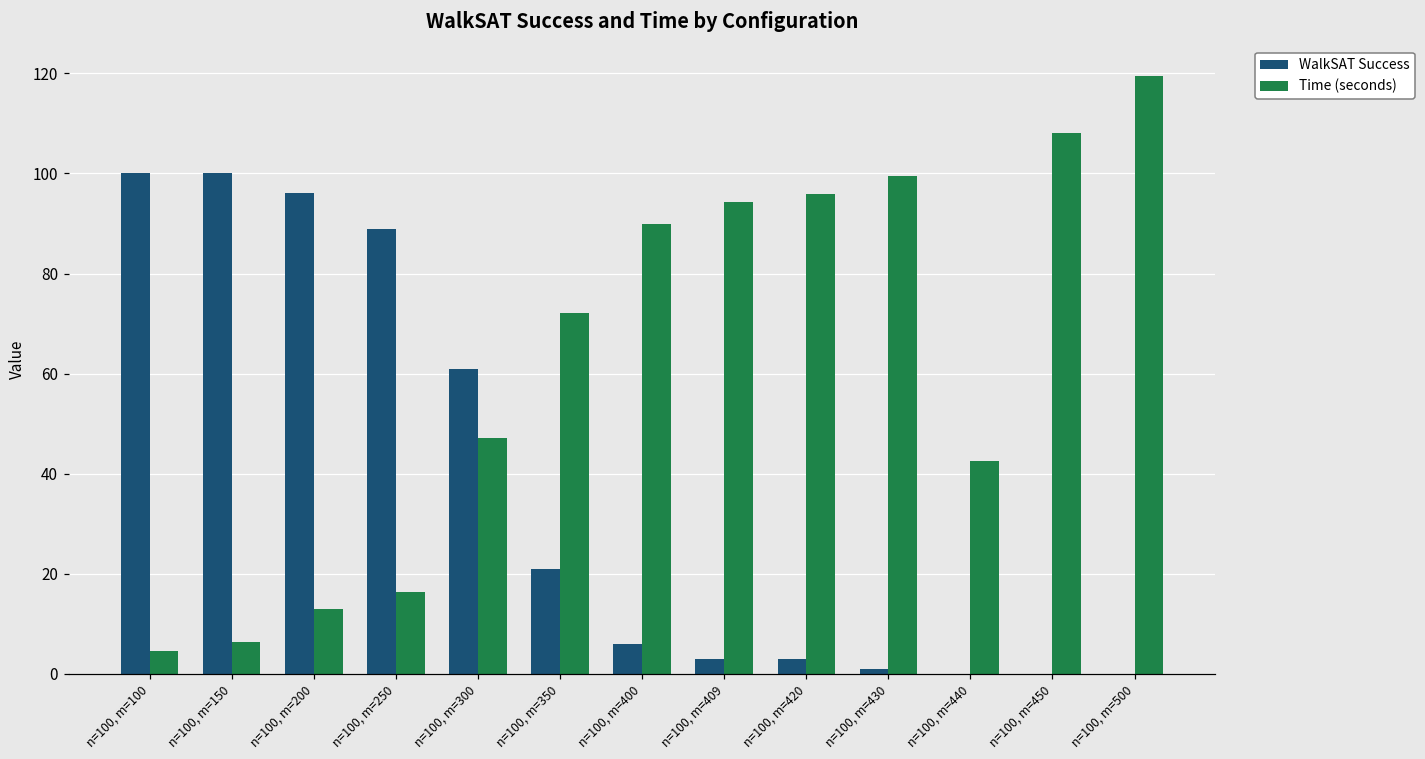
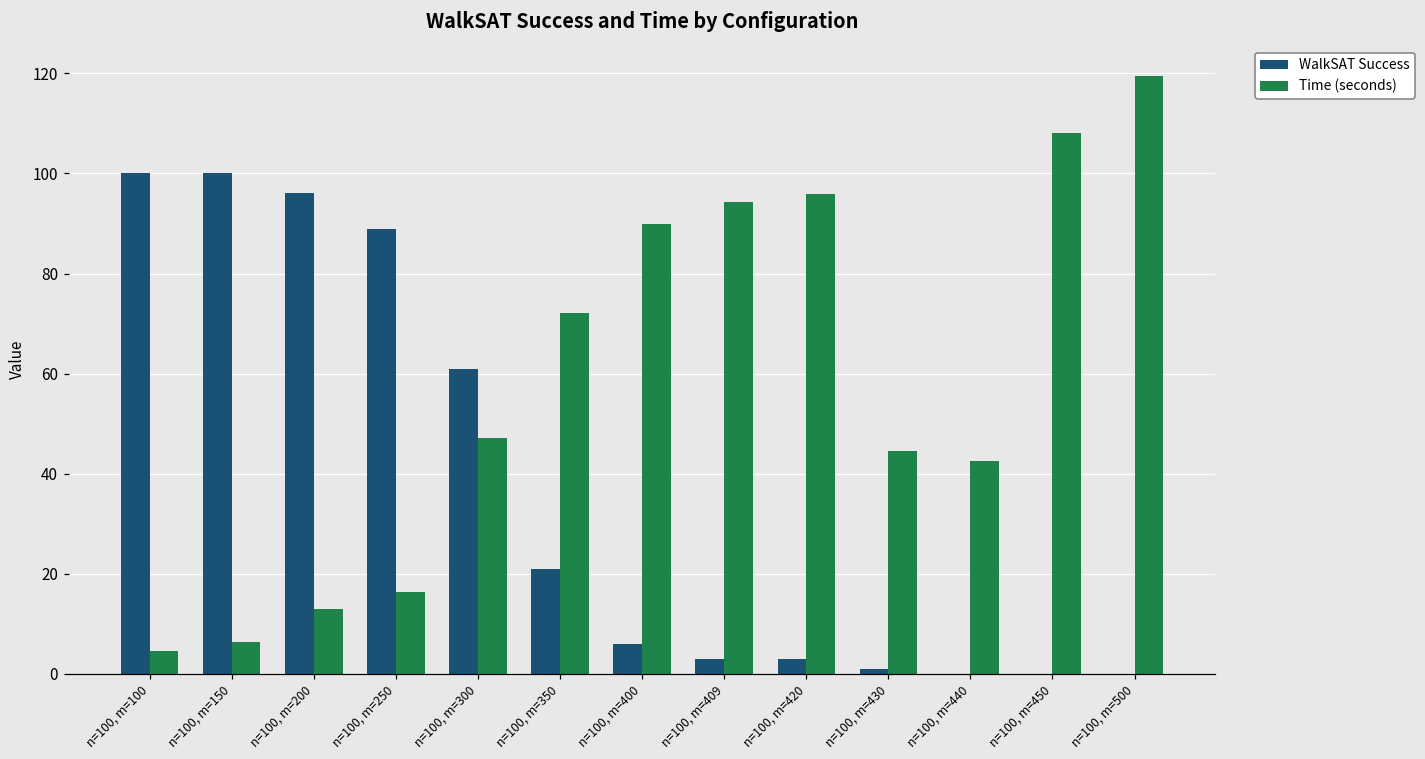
  {
    "WalkSAT Success": {
      "n=100, m=100": 100,
      "n=100, m=150": 100,
      "n=100, m=200": 96,
      "n=100, m=250": 89,
      "n=100, m=300": 61,
      "n=100, m=350": 21,
      "n=100, m=400": 6,
      "n=100, m=409": 3,
      "n=100, m=420": 3,
      "n=100, m=430": 1,
      "n=100, m=440": 0,
      "n=100, m=450": 0,
      "n=100, m=500": 0
    },
    "Time (seconds)": {
      "n=100, m=100": 5,
      "n=100, m=150": 6,
      "n=100, m=200": 13,
      "n=100, m=250": 16,
      "n=100, m=300": 47,
      "n=100, m=350": 72,
      "n=100, m=400": 90,
      "n=100, m=409": 94,
      "n=100, m=420": 96,
-     "n=100, m=430": 99,
+     "n=100, m=430": 44,
      "n=100, m=440": 43,
      "n=100, m=450": 108,
      "n=100, m=500": 120
    }
  }
